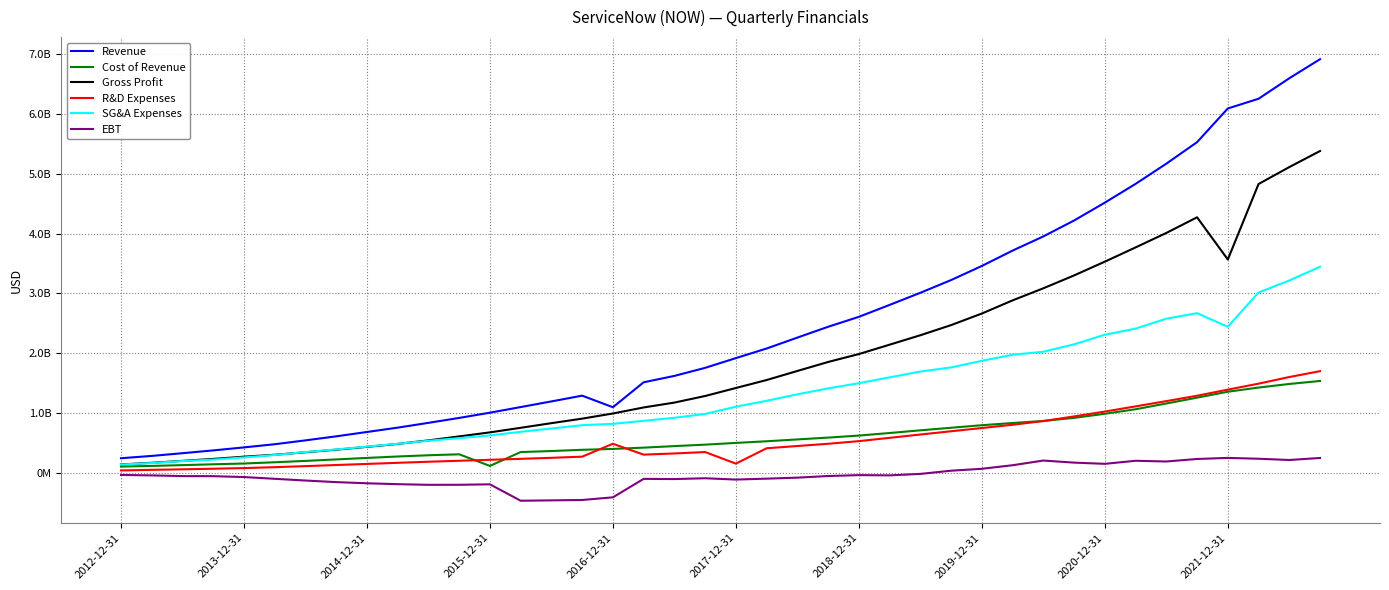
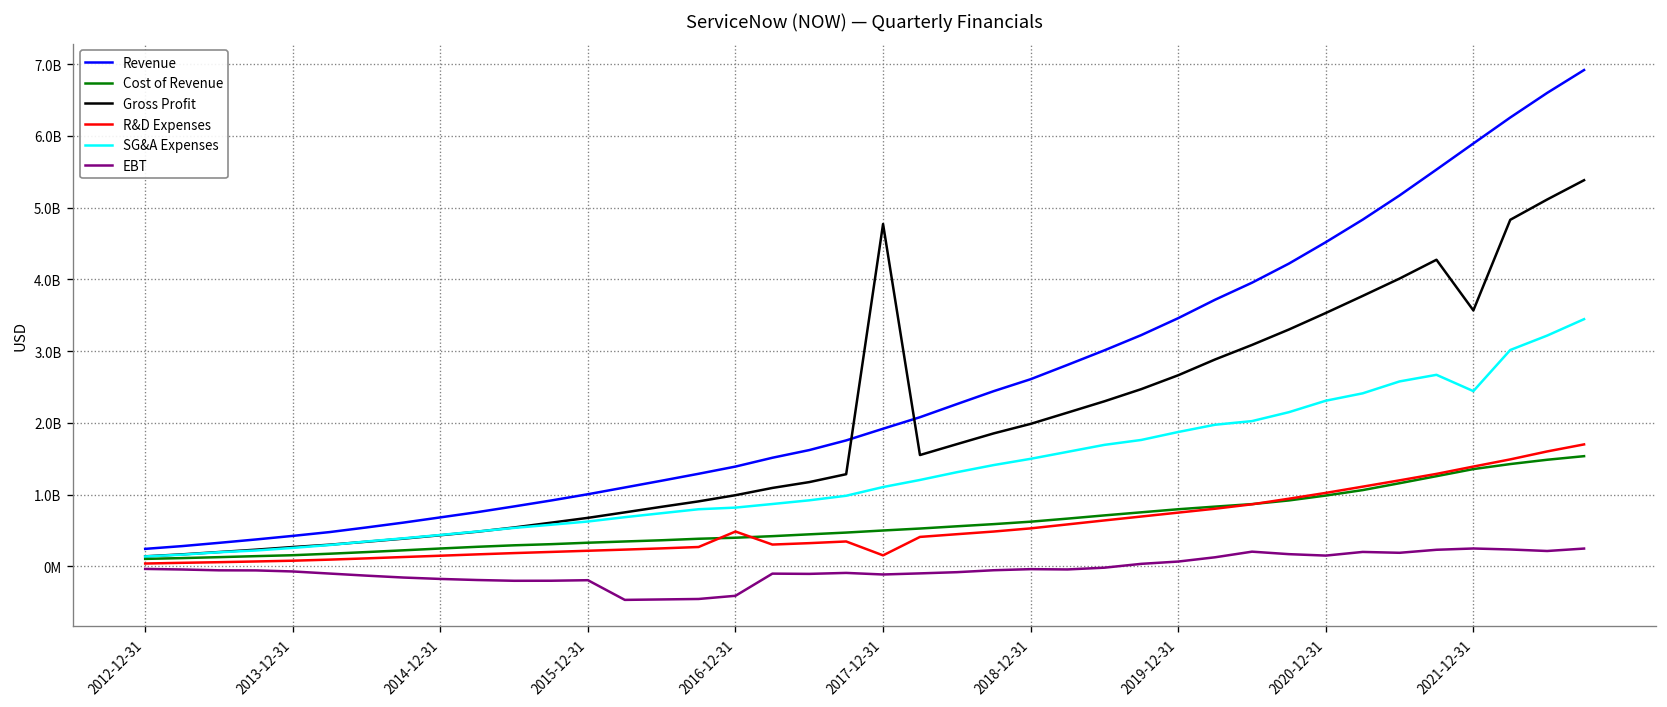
  {
    "Revenue": {
      "2012-12-31": 200000000,
      "2013-12-31": 400000000,
      "2014-12-31": 700000000,
      "2015-12-31": 1000000000,
-     "2016-12-31": 1100000000,
+     "2016-12-31": 1400000000,
      "2017-12-31": 1900000000,
      "2018-12-31": 2600000000,
      "2019-12-31": 3500000000,
      "2020-12-31": 4500000000,
-     "2021-12-31": 6100000000
+     "2021-12-31": 5900000000
    },
    "Cost of Revenue": {
      "2013-12-31": 200000000,
      "2014-12-31": 200000000,
-     "2015-12-31": 100000000,
+     "2015-12-31": 300000000,
      "2016-12-31": 400000000,
      "2017-12-31": 500000000,
      "2018-12-31": 600000000,
      "2019-12-31": 800000000
    },
    "Gross Profit": {
      "2015-12-31": 700000000,
      "2016-12-31": 1000000000,
-     "2017-12-31": 1400000000,
+     "2017-12-31": 4800000000,
      "2018-12-31": 2000000000,
      "2019-12-31": 2700000000,
      "2020-12-31": 3500000000,
      "2021-12-31": 3600000000
    },
    "R&D Expenses": {
      "2012-12-31": 0,
      "2013-12-31": 100000000,
      "2014-12-31": 100000000,
      "2015-12-31": 200000000,
      "2016-12-31": 500000000,
      "2017-12-31": 200000000,
      "2018-12-31": 500000000,
      "2019-12-31": 700000000
    },
    "SG&A Expenses": {
      "2015-12-31": 600000000,
      "2016-12-31": 800000000,
      "2017-12-31": 1100000000,
      "2018-12-31": 1500000000,
      "2019-12-31": 1900000000,
      "2020-12-31": 2300000000,
      "2021-12-31": 2400000000
    },
    "EBT": {
      "2012-12-31": 0,
      "2013-12-31": -100000000,
      "2014-12-31": -200000000,
      "2015-12-31": -200000000,
      "2016-12-31": -400000000,
      "2017-12-31": -100000000,
      "2018-12-31": 0,
      "2019-12-31": 100000000,
      "2020-12-31": 200000000,
      "2021-12-31": 200000000
    }
  }
